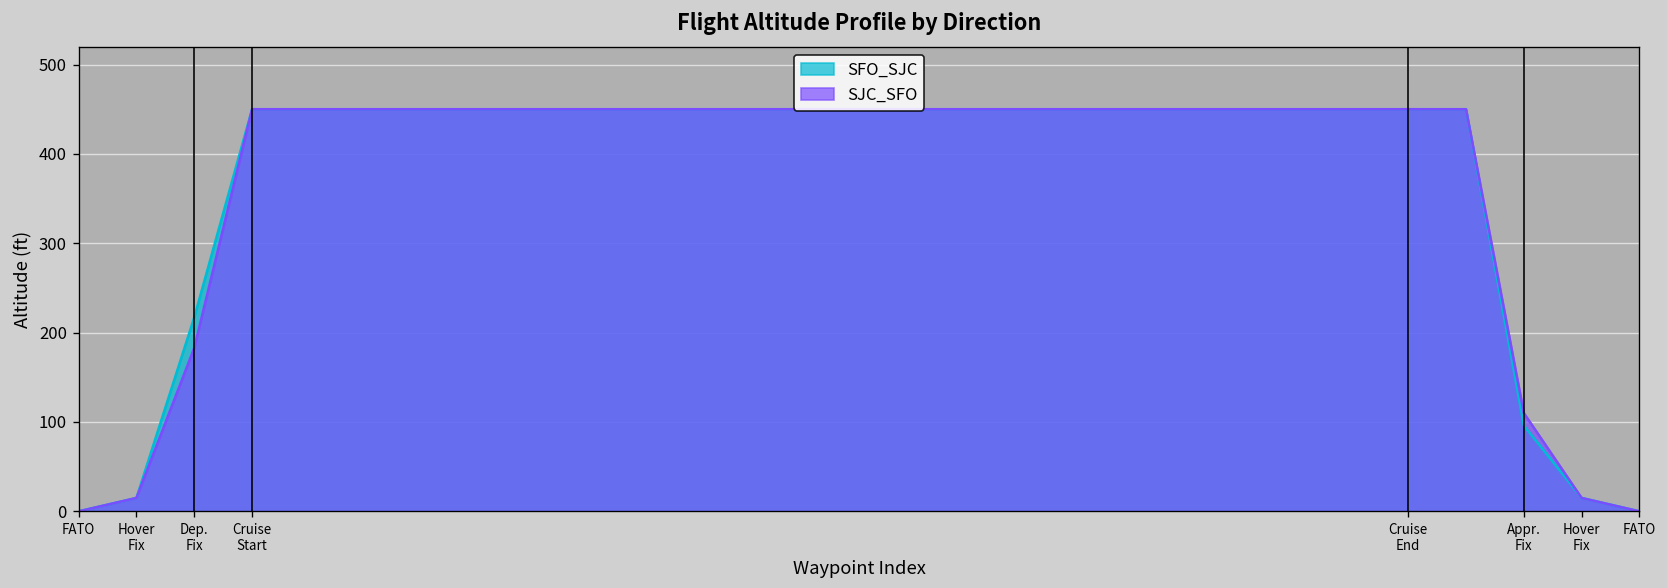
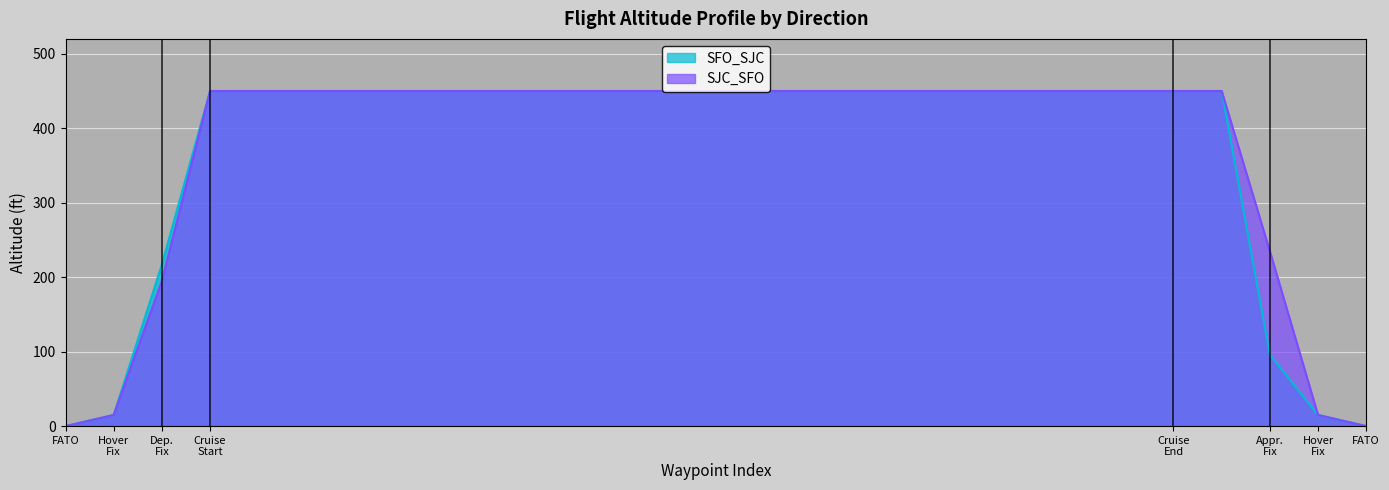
  {
    "SFO_SJC": {
      "Dep. Fix": 220,
      "Appr. Fix": 100
    },
    "SJC_SFO": {
-     "Dep. Fix": 180,
-     "Appr. Fix": 110
+     "Dep. Fix": 200,
+     "Appr. Fix": 240
    }
  }
